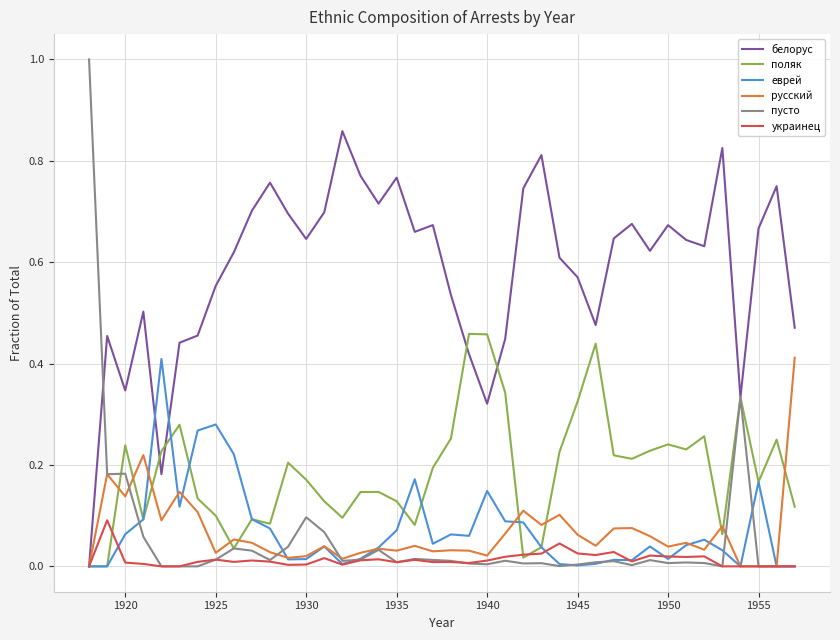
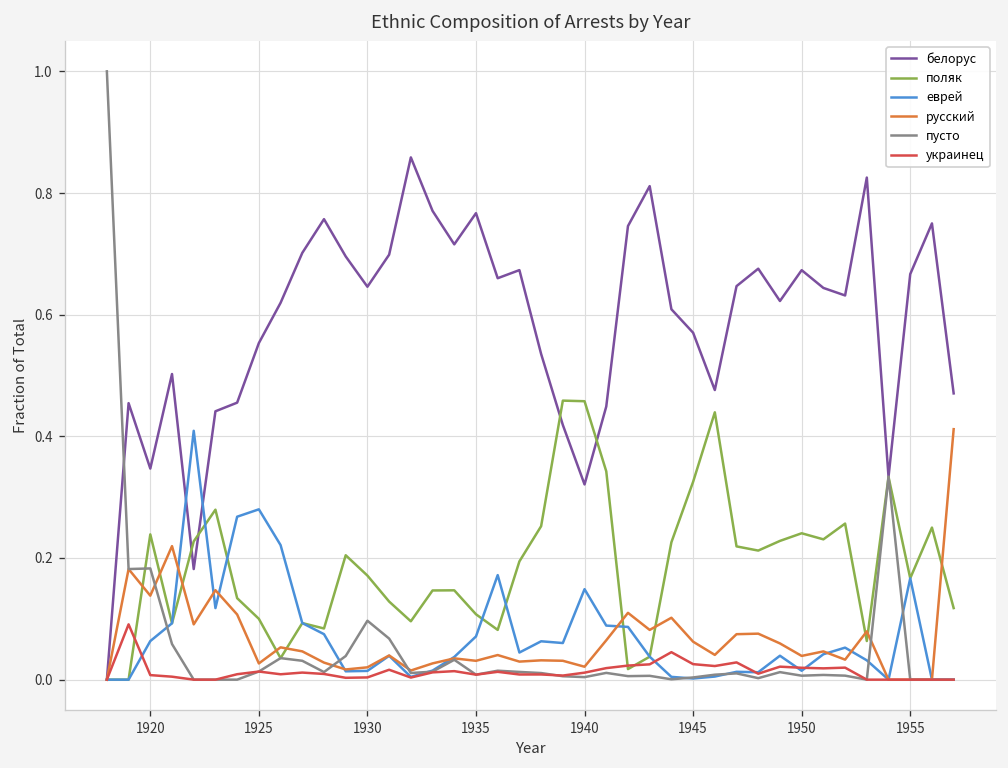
  {
    "белорус": {
      "1920": 0.35,
      "1925": 0.55,
      "1930": 0.65,
      "1935": 0.77,
      "1940": 0.32,
      "1945": 0.57,
      "1950": 0.67,
      "1955": 0.67
    },
    "поляк": {
      "1920": 0.24,
      "1925": 0.10,
      "1930": 0.17,
-     "1935": 0.13,
+     "1935": 0.11,
      "1940": 0.46,
      "1945": 0.33,
      "1950": 0.24
    },
    "еврей": {
      "1920": 0.06,
      "1925": 0.28,
      "1930": 0.01,
      "1935": 0.07,
      "1940": 0.15
    },
    "пусто": {
      "1920": 0.18,
      "1930": 0.10,
      "1940": 0.00,
      "1950": 0.01
    }
  }
